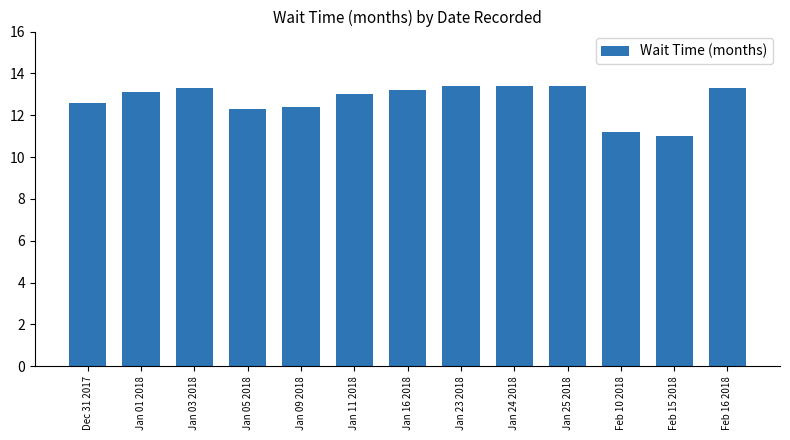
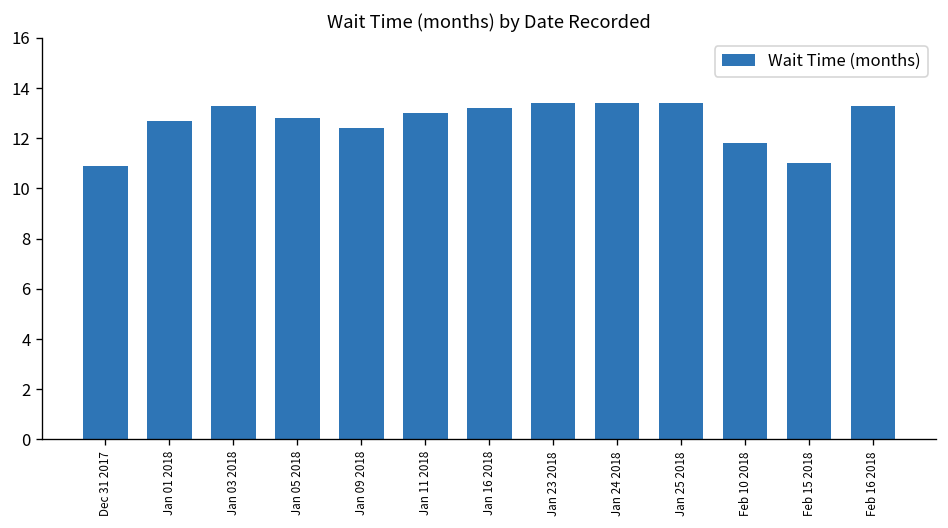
  {
-   "Dec 31 2017": 12.6,
-   "Jan 01 2018": 13.1,
+   "Dec 31 2017": 10.9,
+   "Jan 01 2018": 12.7,
    "Jan 03 2018": 13.3,
-   "Jan 05 2018": 12.3,
+   "Jan 05 2018": 12.8,
    "Jan 09 2018": 12.4,
    "Jan 11 2018": 13.0,
    "Jan 16 2018": 13.2,
    "Jan 23 2018": 13.4,
    "Jan 24 2018": 13.4,
    "Jan 25 2018": 13.4,
-   "Feb 10 2018": 11.2,
+   "Feb 10 2018": 11.8,
    "Feb 15 2018": 11.0,
    "Feb 16 2018": 13.3
  }
